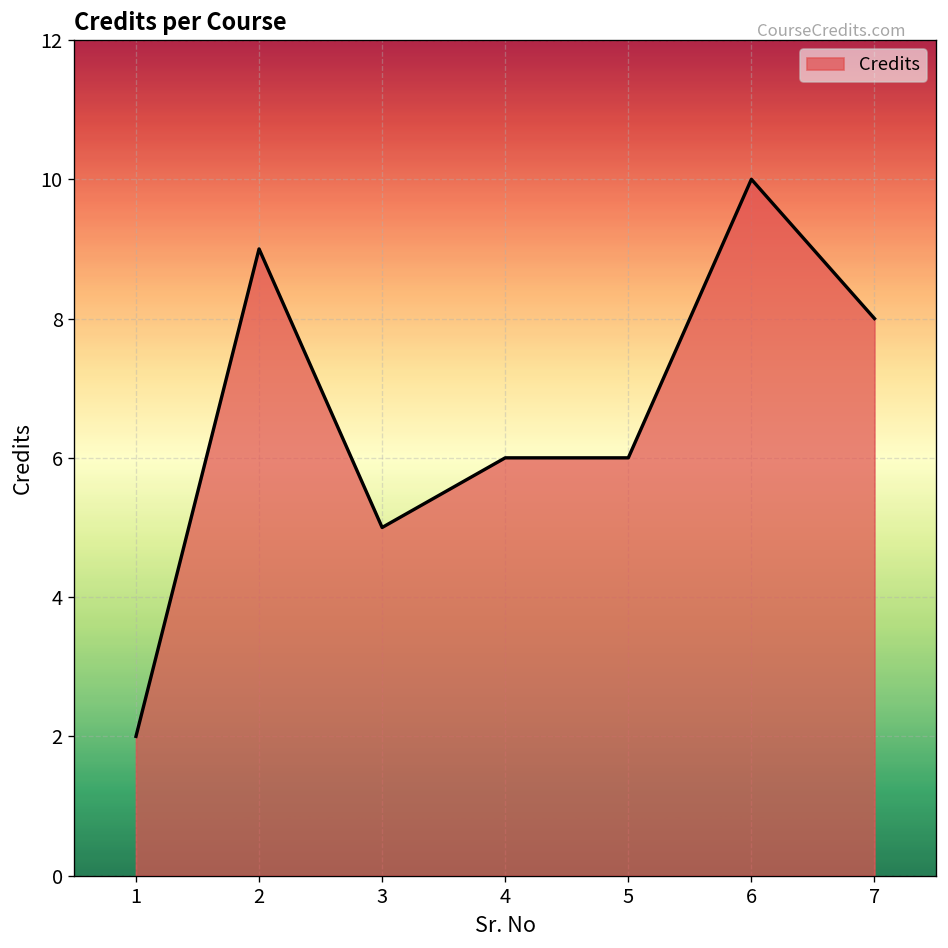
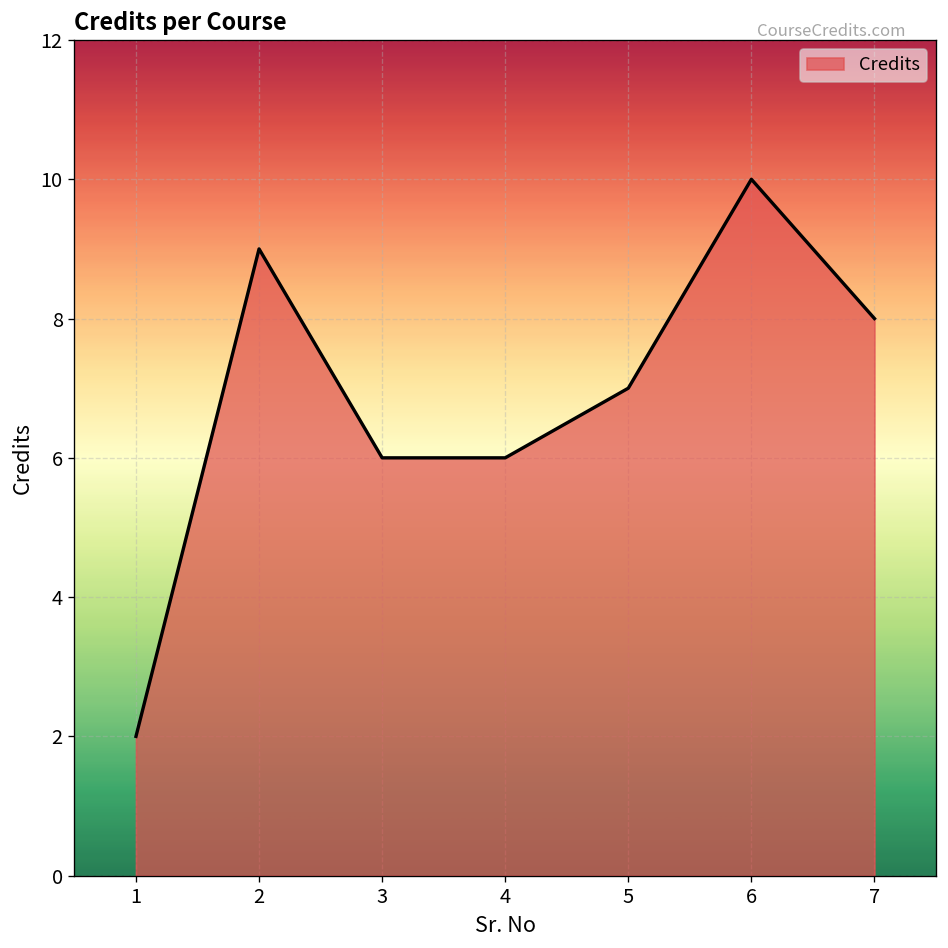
  {
    "1": 2,
    "2": 9,
-   "3": 5,
+   "3": 6,
    "4": 6,
-   "5": 6,
+   "5": 7,
    "6": 10,
    "7": 8
  }
